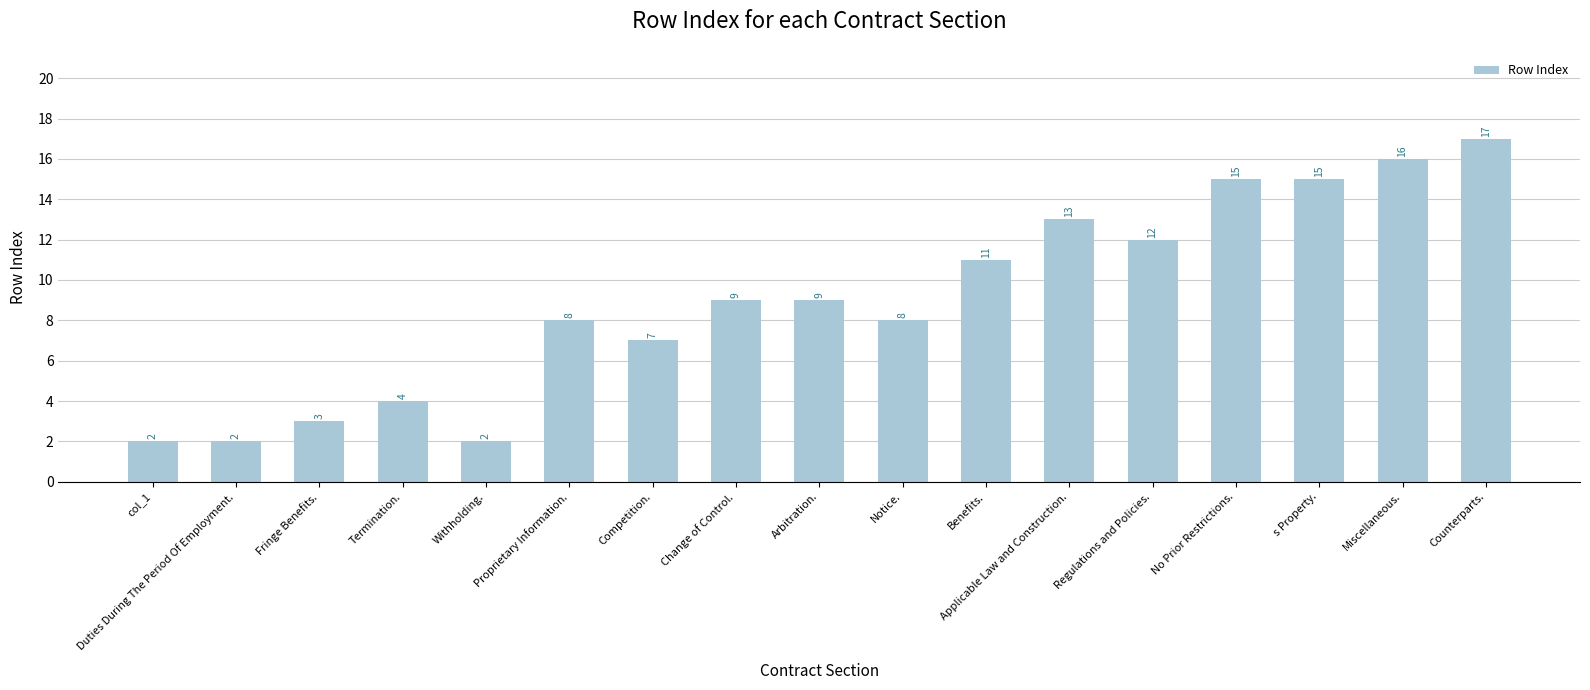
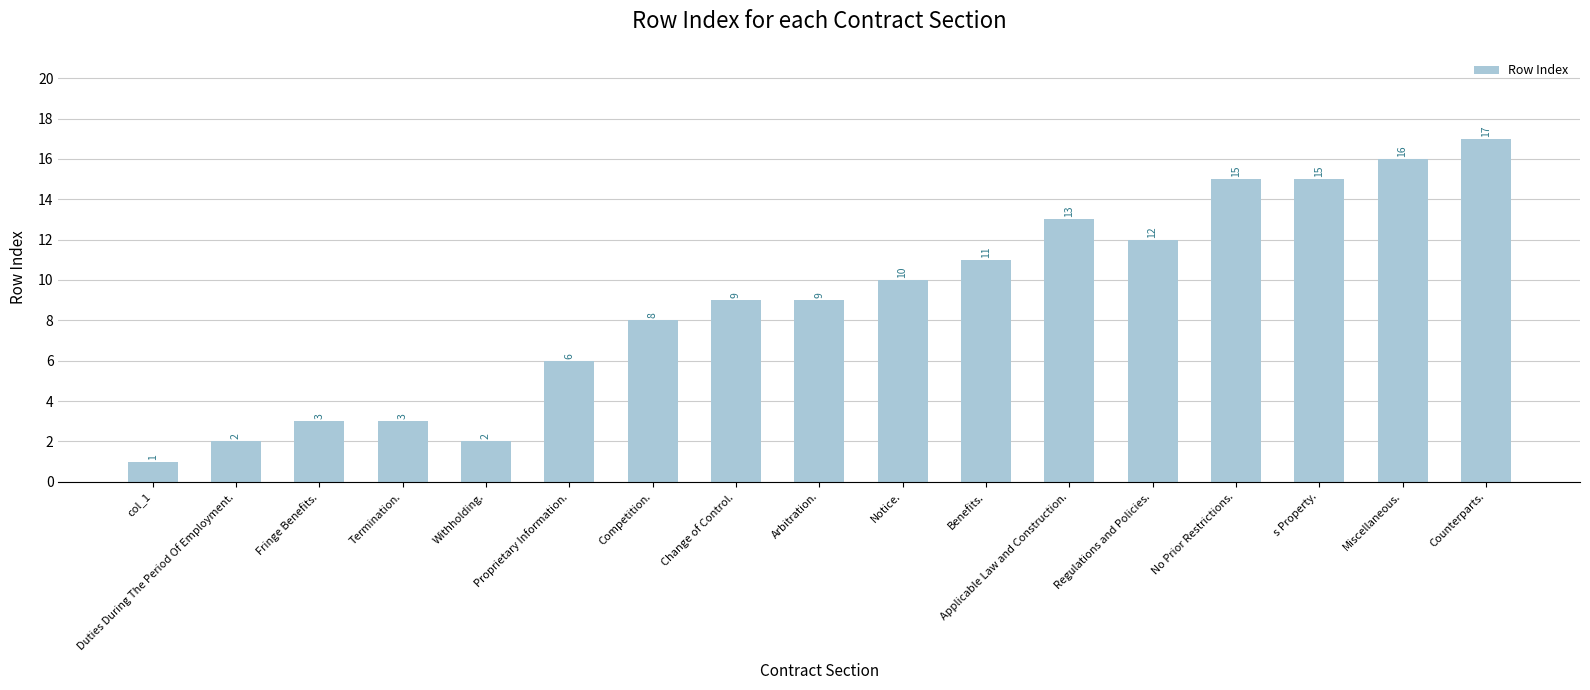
  {
-   "col_1": 2,
+   "col_1": 1,
    "Duties During The Period Of Employment.": 2,
    "Fringe Benefits.": 3,
-   "Termination.": 4,
+   "Termination.": 3,
    "Withholding.": 2,
-   "Proprietary Information.": 8,
-   "Competition.": 7,
+   "Proprietary Information.": 6,
+   "Competition.": 8,
    "Change of Control.": 9,
    "Arbitration.": 9,
-   "Notice.": 8,
+   "Notice.": 10,
    "Benefits.": 11,
    "Applicable Law and Construction.": 13,
    "Regulations and Policies.": 12,
    "No Prior Restrictions.": 15,
    "s Property.": 15,
    "Miscellaneous.": 16,
    "Counterparts.": 17
  }
